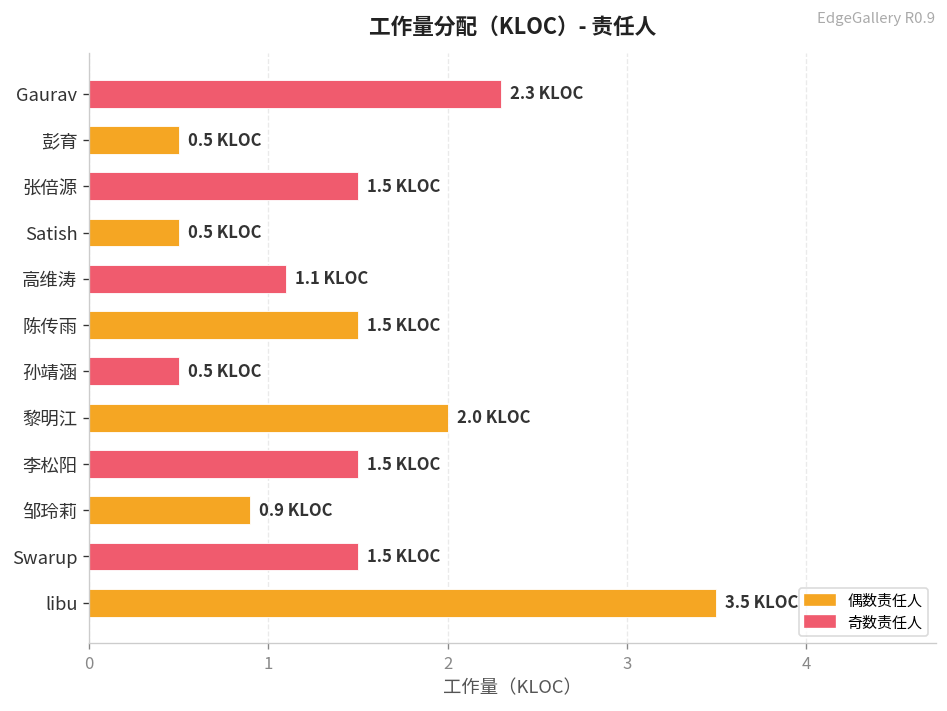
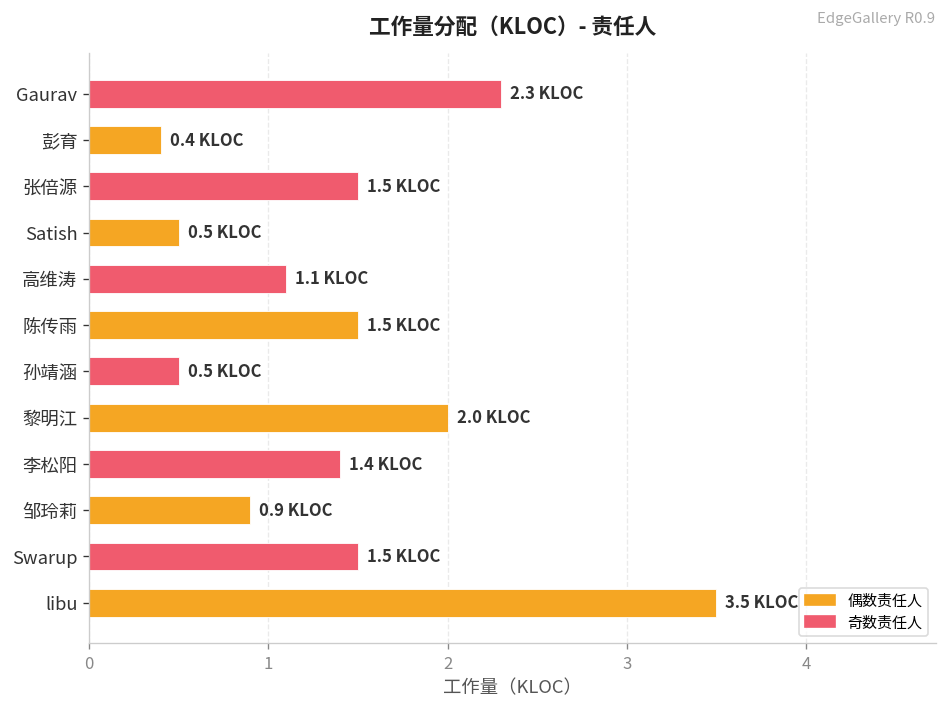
  {
    "Gaurav": 2.3,
-   "彭育": 0.5,
+   "彭育": 0.4,
    "张倍源": 1.5,
    "Satish": 0.5,
    "高维涛": 1.1,
    "陈传雨": 1.5,
    "孙靖涵": 0.5,
    "黎明江": 2.0,
-   "李松阳": 1.5,
+   "李松阳": 1.4,
    "邹玲莉": 0.9,
    "Swarup": 1.5,
    "libu": 3.5
  }
